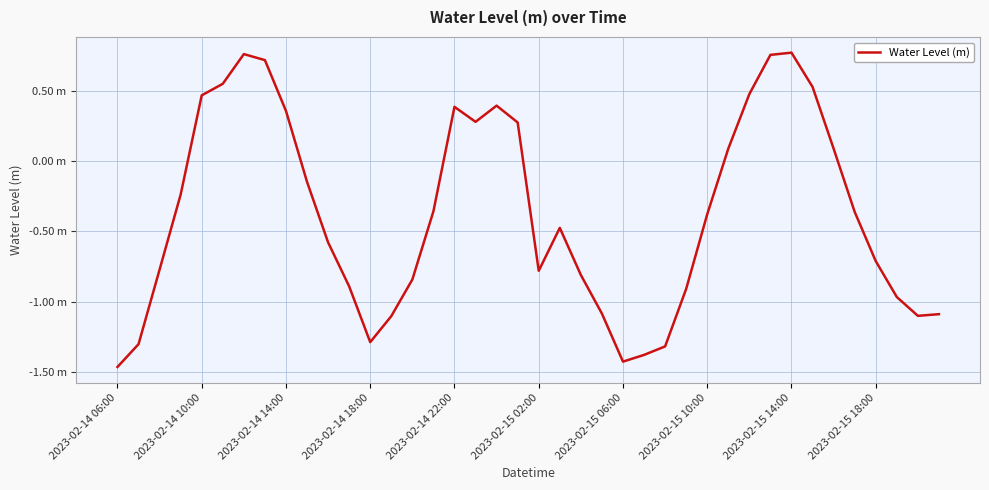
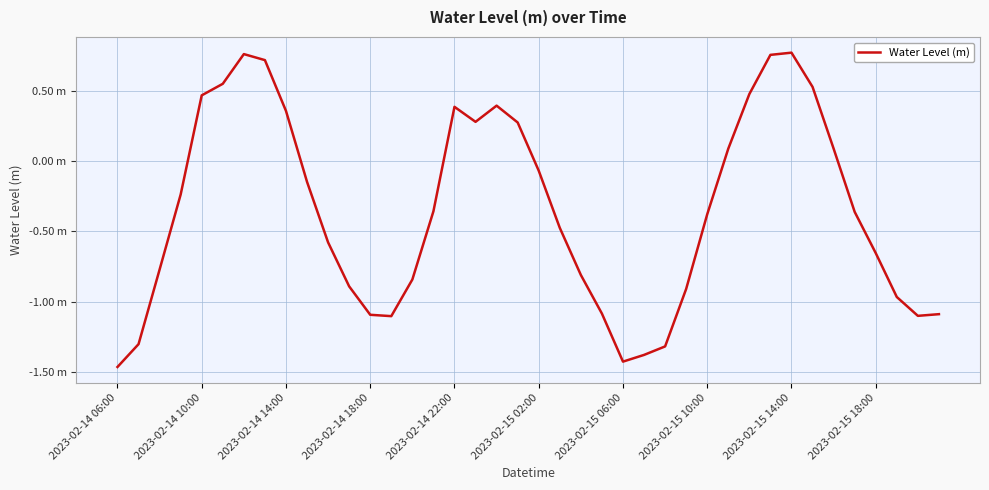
  {
    "2023-02-14 06:00": "-1.47 m",
    "2023-02-14 10:00": "0.47 m",
    "2023-02-14 14:00": "0.36 m",
-   "2023-02-14 18:00": "-1.29 m",
+   "2023-02-14 18:00": "-1.09 m",
    "2023-02-14 22:00": "0.39 m",
-   "2023-02-15 02:00": "-0.78 m",
+   "2023-02-15 02:00": "-0.07 m",
    "2023-02-15 06:00": "-1.43 m",
    "2023-02-15 10:00": "-0.38 m",
    "2023-02-15 14:00": "0.78 m",
-   "2023-02-15 18:00": "-0.71 m"
+   "2023-02-15 18:00": "-0.65 m"
  }
